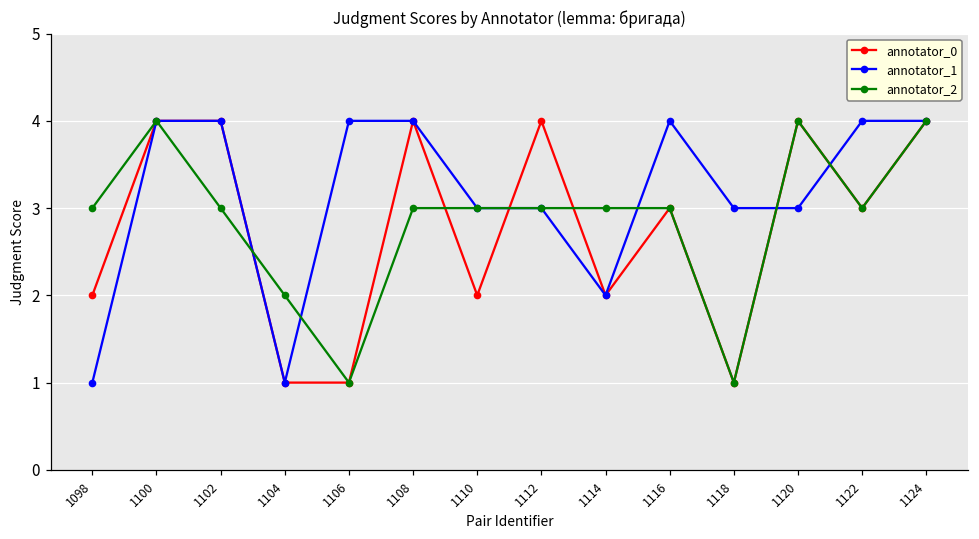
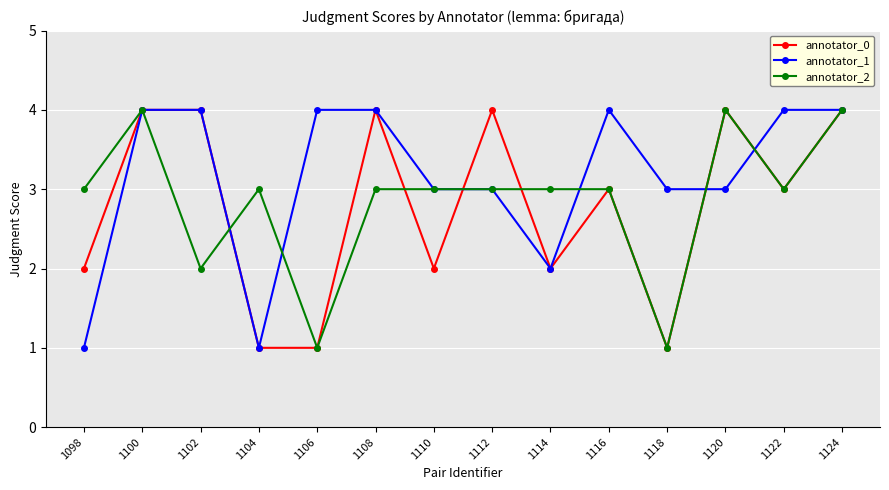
  {
    "annotator_0": {
      "1098": 2,
      "1110": 2,
      "1112": 4
    },
    "annotator_1": {
      "1098": 1,
      "1106": 4,
      "1116": 4,
      "1118": 3,
      "1120": 3,
      "1122": 4
    },
    "annotator_2": {
      "1098": 3,
-     "1102": 3,
-     "1104": 2,
+     "1102": 2,
+     "1104": 3,
      "1108": 3,
      "1114": 3
    }
  }
